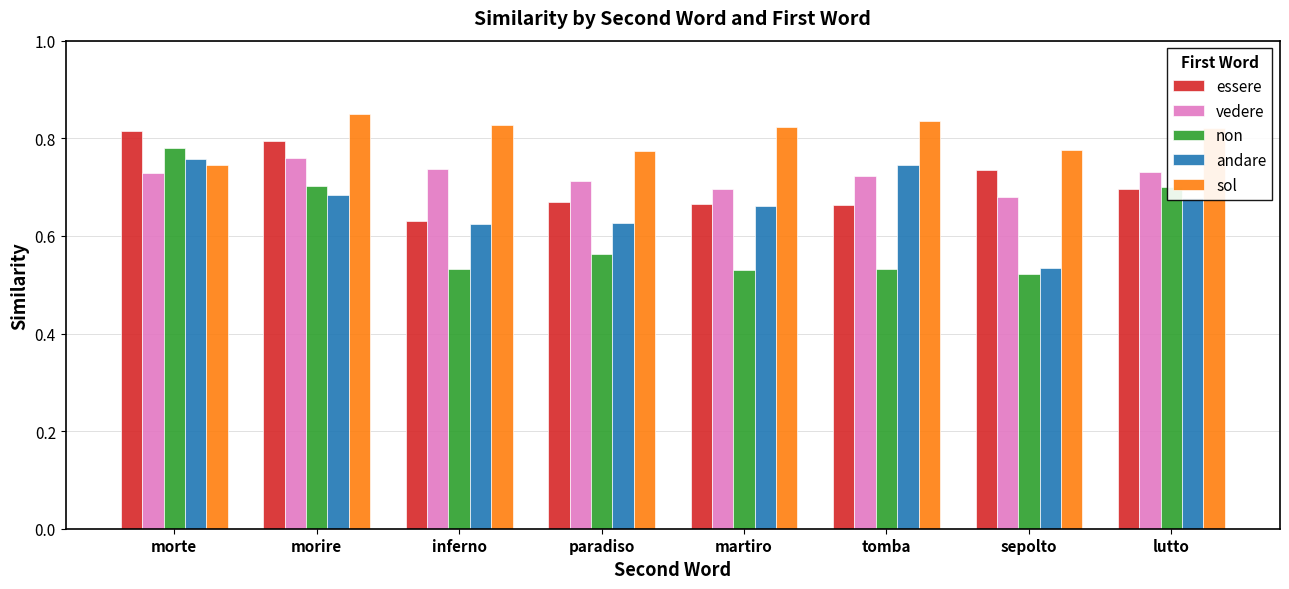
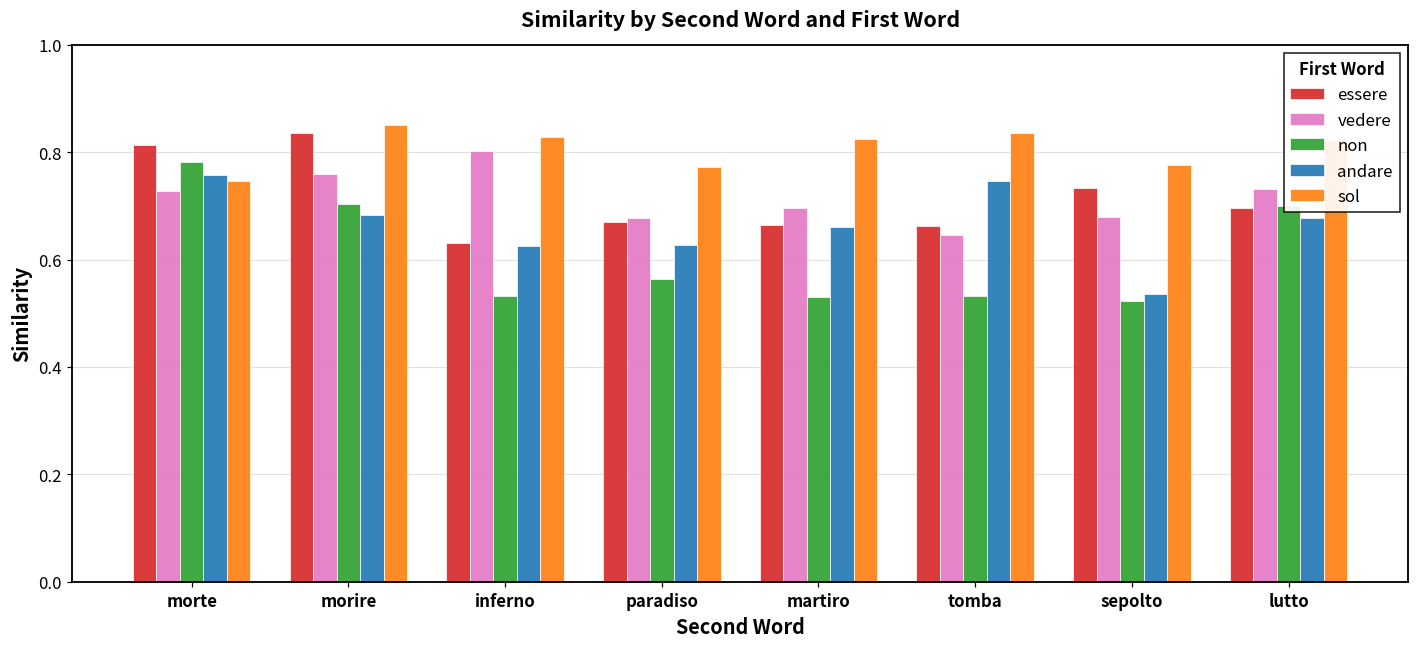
  {
    "essere": {
      "morte": 0.81,
-     "morire": 0.79,
+     "morire": 0.84,
      "inferno": 0.63,
      "paradiso": 0.67,
      "martiro": 0.67,
      "tomba": 0.66,
      "sepolto": 0.73,
      "lutto": 0.70
    },
    "vedere": {
      "morte": 0.73,
      "morire": 0.76,
-     "inferno": 0.74,
-     "paradiso": 0.71,
+     "inferno": 0.80,
+     "paradiso": 0.68,
      "martiro": 0.70,
-     "tomba": 0.72,
+     "tomba": 0.65,
      "sepolto": 0.68,
      "lutto": 0.73
    },
    "non": {
      "morte": 0.78,
      "morire": 0.70,
      "inferno": 0.53,
      "paradiso": 0.56,
      "martiro": 0.53,
      "tomba": 0.53,
      "sepolto": 0.52
    },
    "andare": {
      "morte": 0.76,
      "morire": 0.68,
      "inferno": 0.63,
      "paradiso": 0.63,
      "martiro": 0.66,
      "tomba": 0.75,
      "sepolto": 0.54
    },
    "sol": {
      "morte": 0.75,
      "morire": 0.85,
      "inferno": 0.83,
      "paradiso": 0.77,
      "martiro": 0.82,
      "tomba": 0.84,
      "sepolto": 0.78
    }
  }
